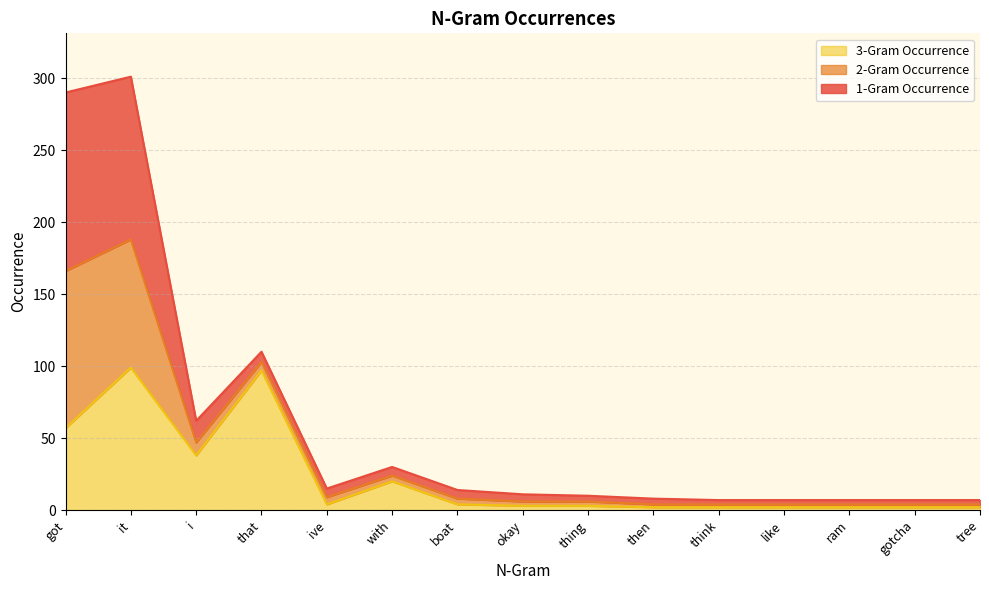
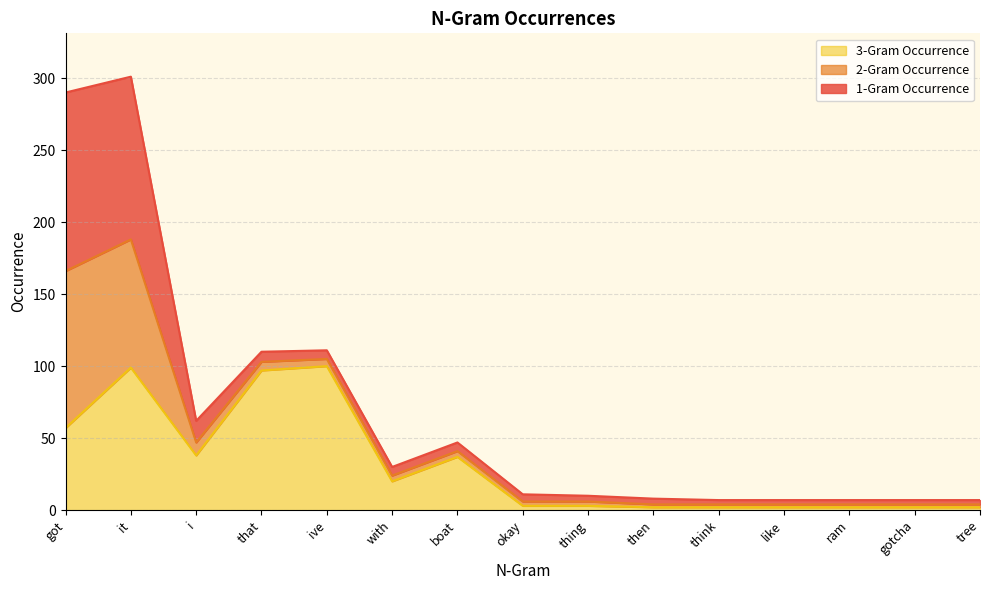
  {
    "3-Gram Occurrence": {
      "got": 57,
      "it": 99,
      "i": 38,
      "that": 97,
-     "ive": 4,
+     "ive": 100,
      "with": 20,
-     "boat": 4,
+     "boat": 37,
      "okay": 3,
      "thing": 3,
      "then": 2,
      "think": 2,
      "like": 2,
      "ram": 2,
      "gotcha": 2,
      "tree": 2
    }
  }
